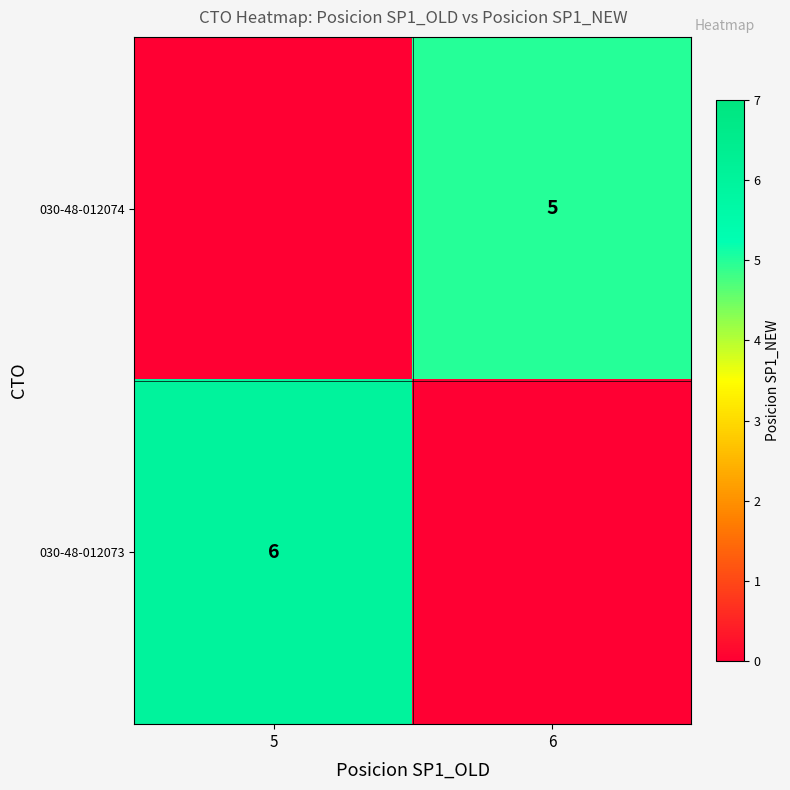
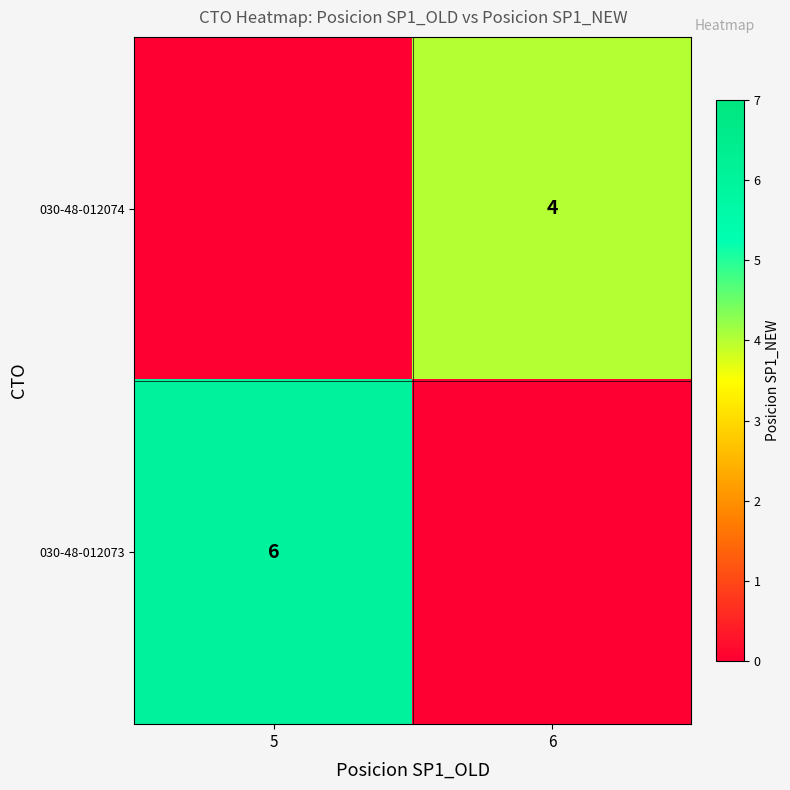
  {
    "030-48-012074": {
-     "6": 5
+     "6": 4
    },
    "030-48-012073": {
      "5": 6
    }
  }
